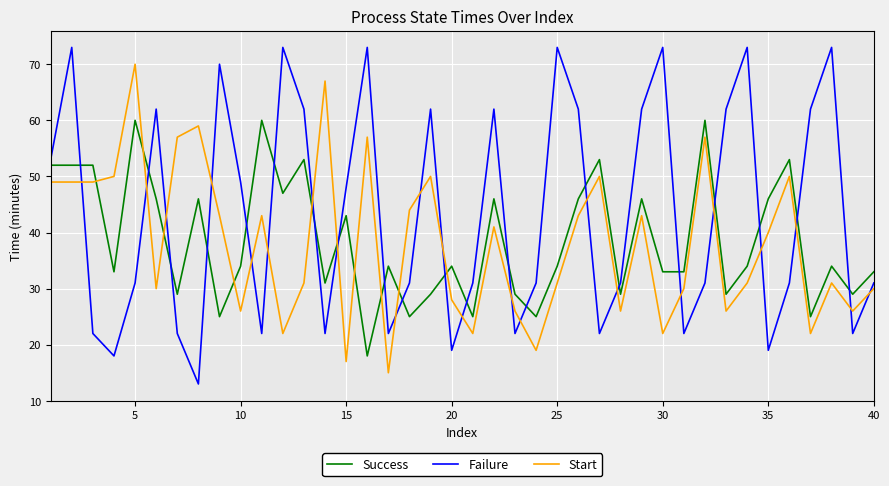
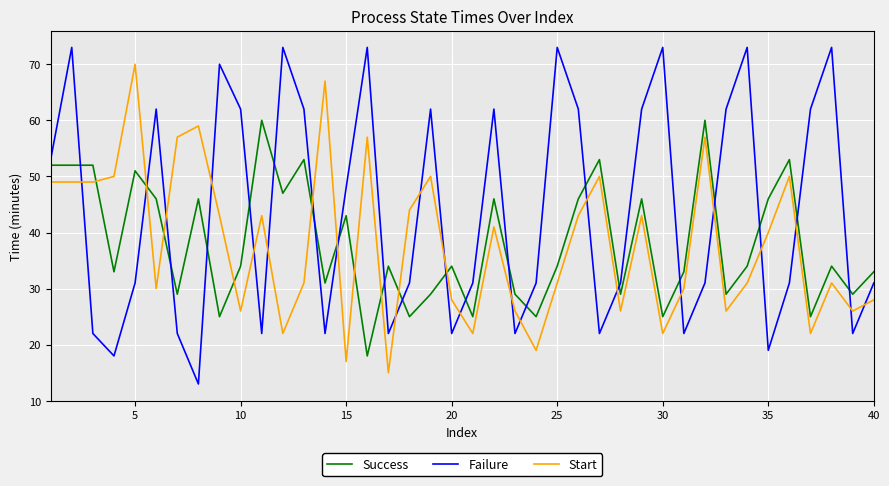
  {
    "Success": {
-     "5": 60,
+     "5": 51,
      "10": 34,
      "15": 43,
      "20": 34,
      "25": 34,
-     "30": 33,
+     "30": 25,
      "35": 46,
      "40": 33
    },
    "Failure": {
      "5": 31,
-     "10": 49,
+     "10": 62,
      "15": 48,
-     "20": 19,
+     "20": 22,
      "25": 73,
      "30": 73,
      "35": 19,
      "40": 31
    },
    "Start": {
      "5": 70,
      "10": 26,
      "15": 17,
      "20": 28,
      "25": 31,
      "30": 22,
      "35": 40,
-     "40": 30
+     "40": 28
    }
  }
